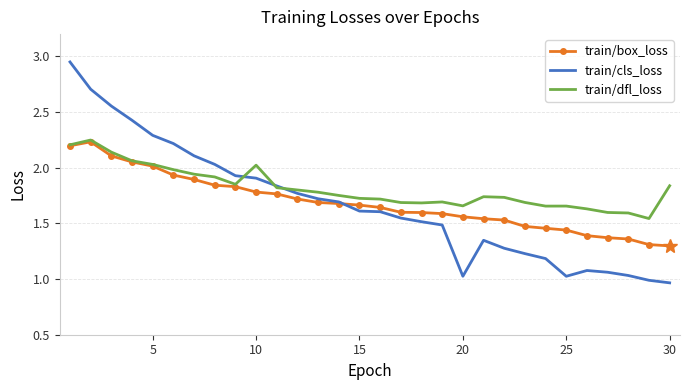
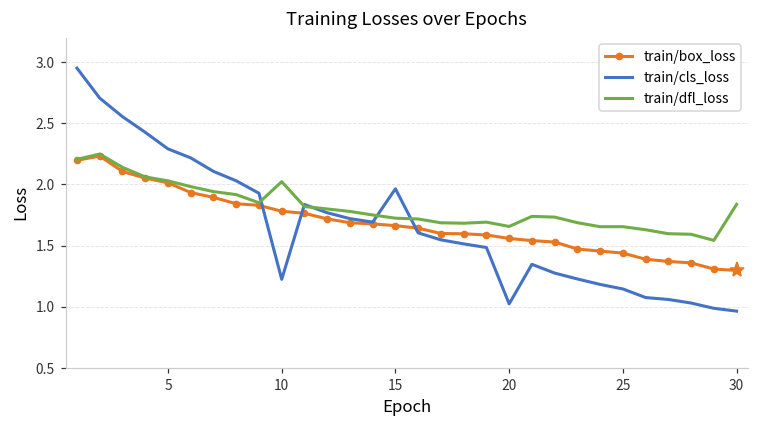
  {
    "train/cls_loss": {
      "5": 2.29,
-     "10": 1.91,
-     "15": 1.61,
+     "10": 1.23,
+     "15": 1.96,
      "20": 1.03,
-     "25": 1.03,
+     "25": 1.15,
      "30": 0.97
    },
    "train/dfl_loss": {
      "10": 2.02,
      "15": 1.72,
      "20": 1.66,
      "25": 1.66,
      "30": 1.84
    }
  }
